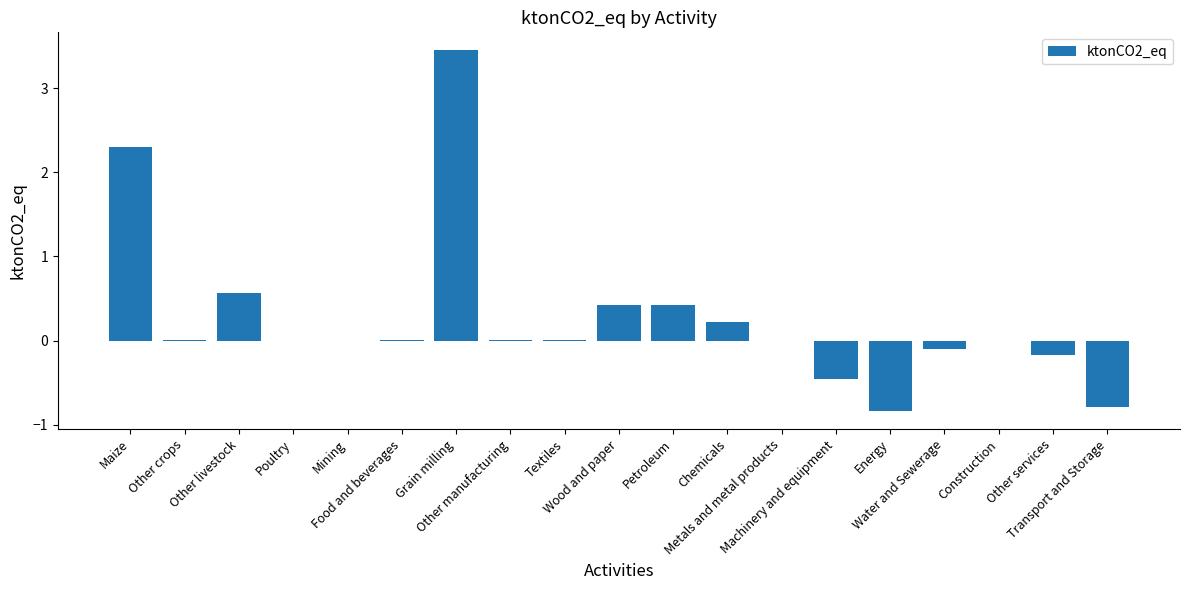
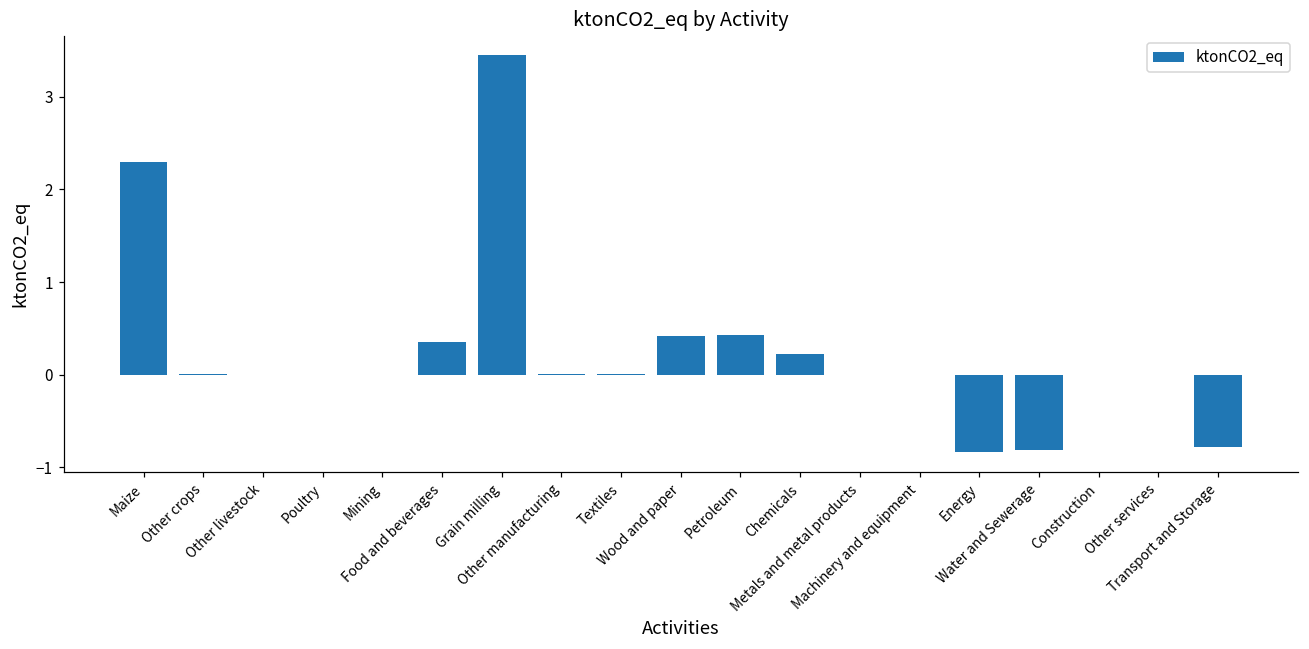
  {
    "Maize": 2.3,
-   "Other livestock": 0.6,
-   "Food and beverages": 0.0,
+   "Other livestock": 0.0,
+   "Food and beverages": 0.3,
    "Grain milling": 3.4,
    "Wood and paper": 0.4,
    "Petroleum": 0.4,
    "Chemicals": 0.2,
-   "Machinery and equipment": -0.5,
+   "Machinery and equipment": 0.0,
    "Energy": -0.8,
-   "Water and Sewerage": -0.1,
-   "Other services": -0.2,
+   "Water and Sewerage": -0.8,
+   "Other services": 0.0,
    "Transport and Storage": -0.8
  }
